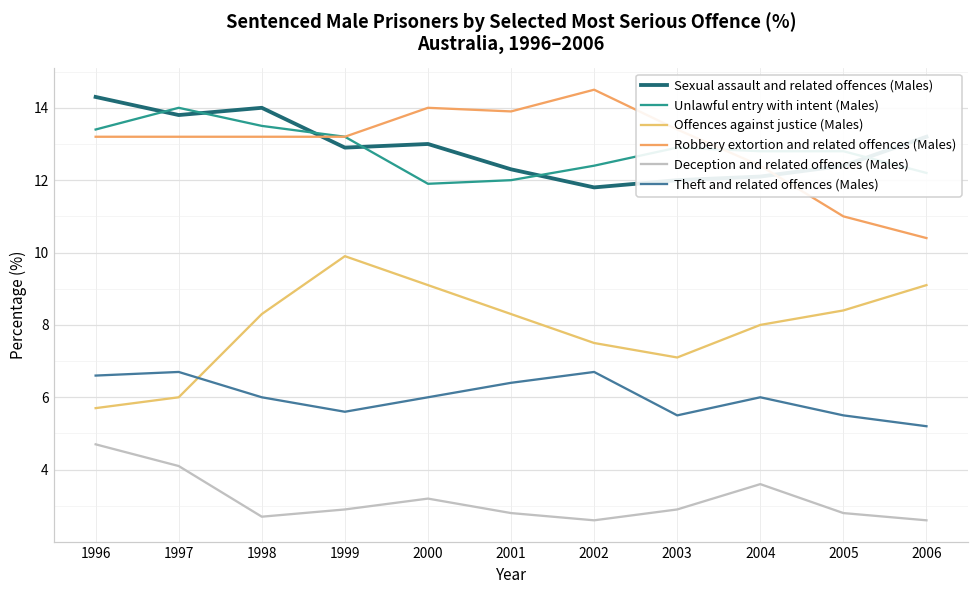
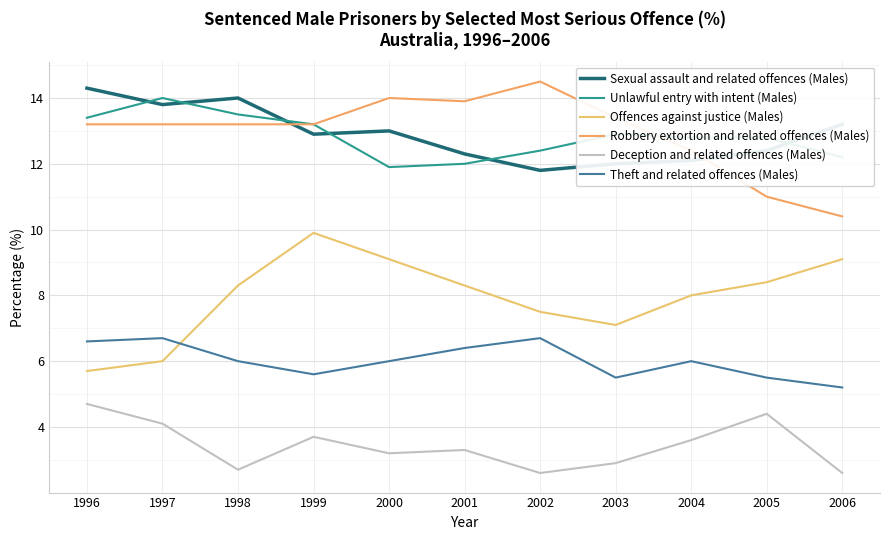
  {
    "Deception and related offences (Males)": {
      "1996": 4.7,
      "1997": 4.1,
      "1998": 2.7,
-     "1999": 2.9,
+     "1999": 3.7,
      "2000": 3.2,
-     "2001": 2.8,
+     "2001": 3.3,
      "2002": 2.6,
      "2003": 2.9,
      "2004": 3.6,
-     "2005": 2.8,
+     "2005": 4.4,
      "2006": 2.6
    }
  }
